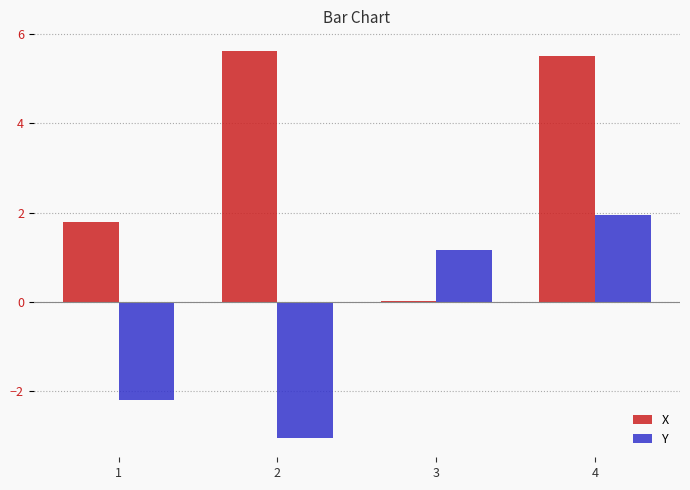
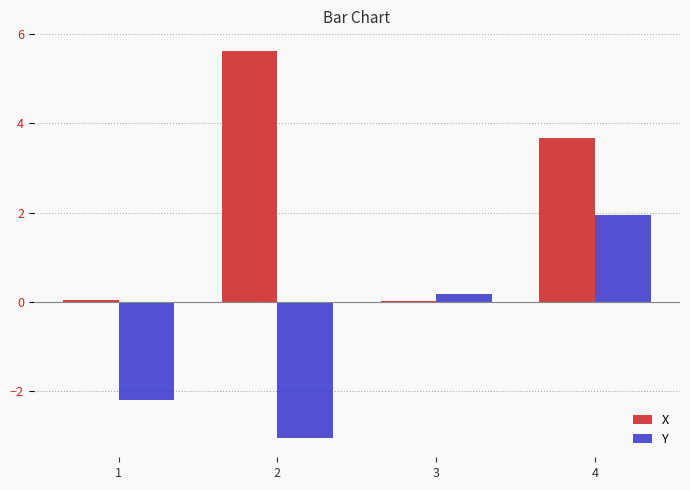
  {
    "X": {
-     "1": 1.8,
+     "1": 0.0,
      "2": 5.6,
-     "4": 5.5
+     "4": 3.7
    },
    "Y": {
      "1": -2.2,
      "2": -3.1,
-     "3": 1.2,
+     "3": 0.2,
      "4": 1.9
    }
  }
